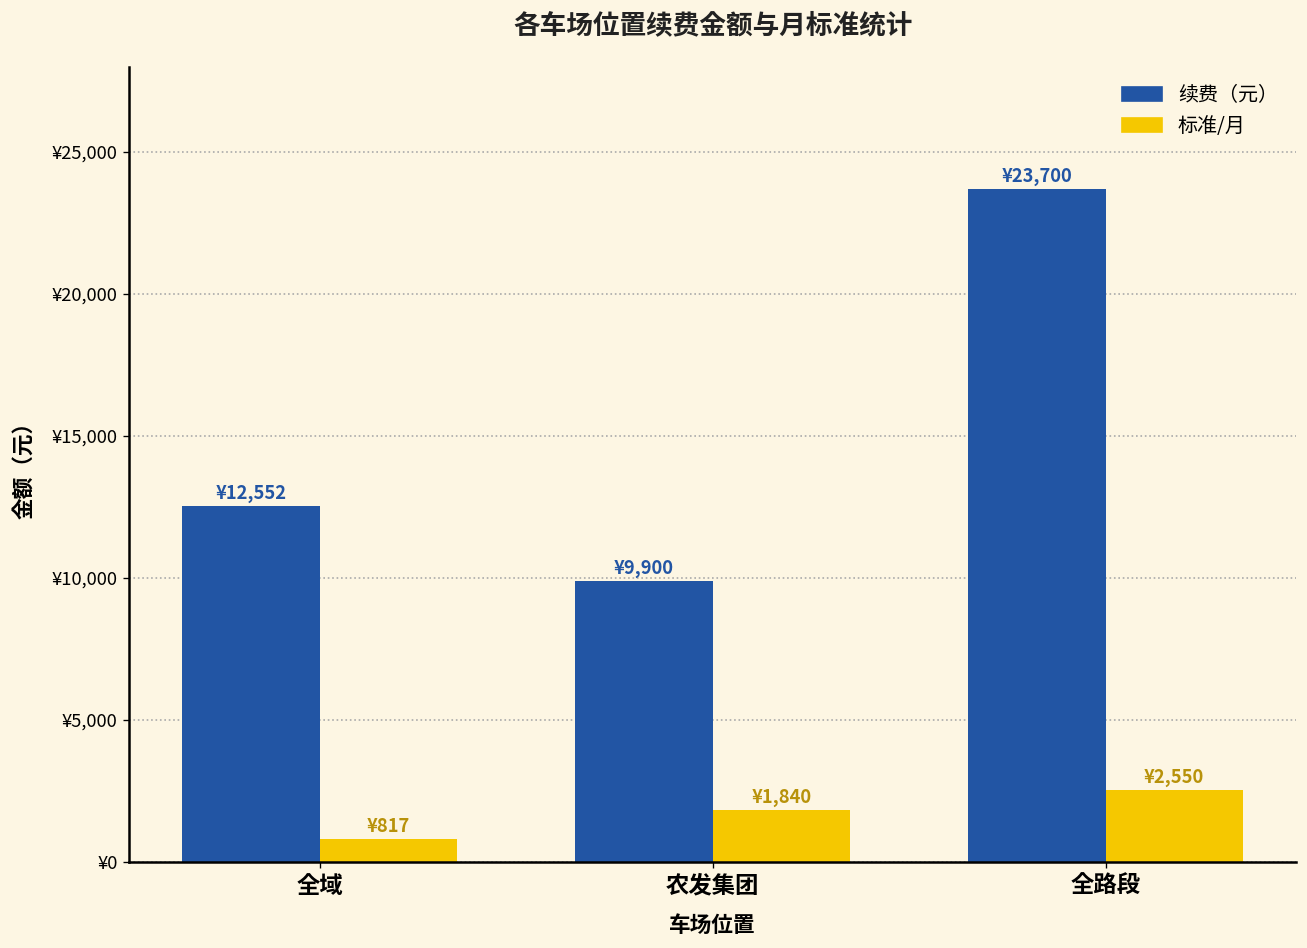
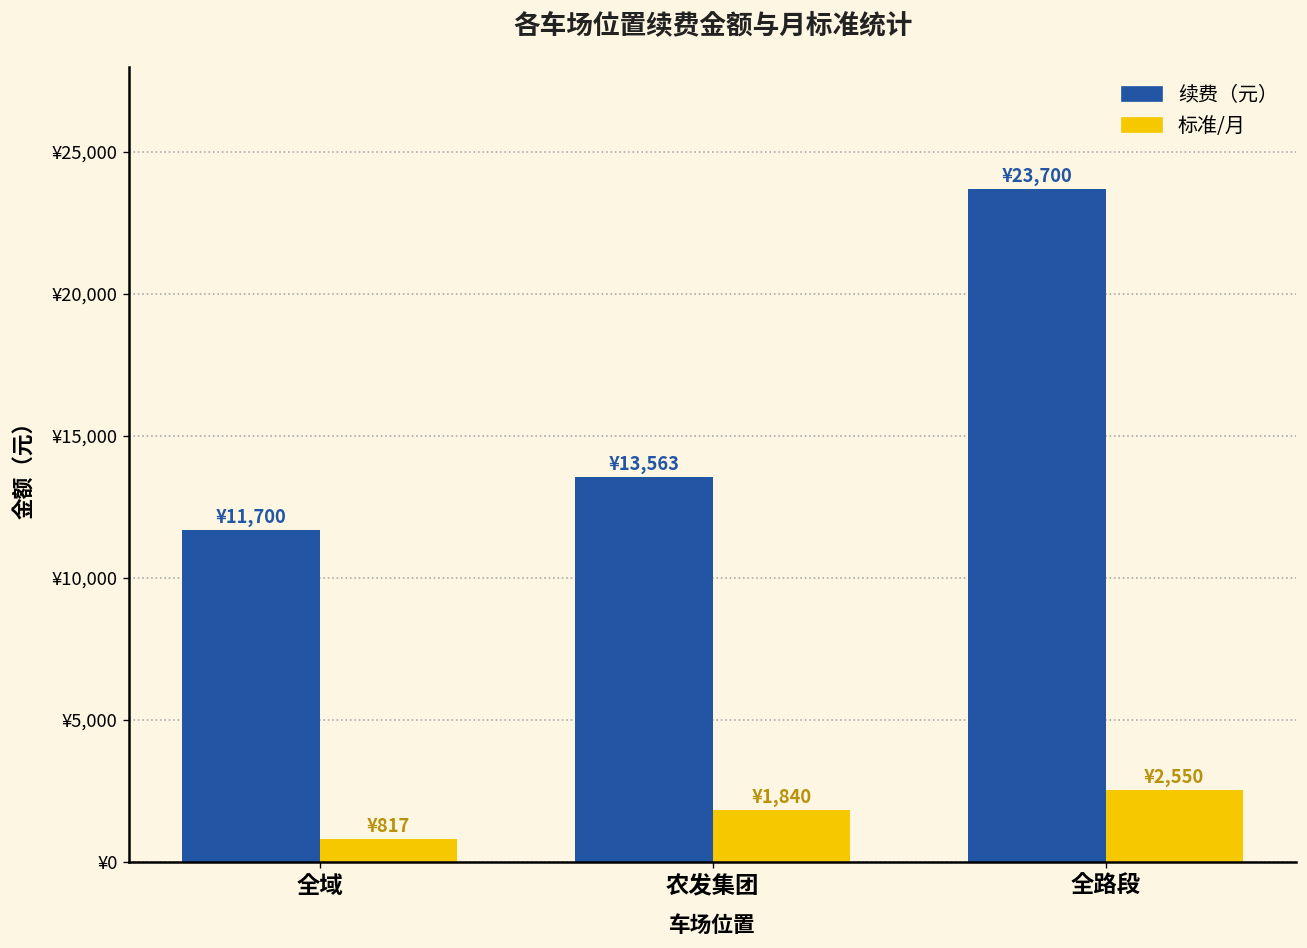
  {
    "续费（元）": {
-     "全域": "¥12,552",
-     "农发集团": "¥9,900",
+     "全域": "¥11,700",
+     "农发集团": "¥13,563",
      "全路段": "¥23,700"
    },
    "标准/月": {
      "全域": "¥817",
      "农发集团": "¥1,840",
      "全路段": "¥2,550"
    }
  }
